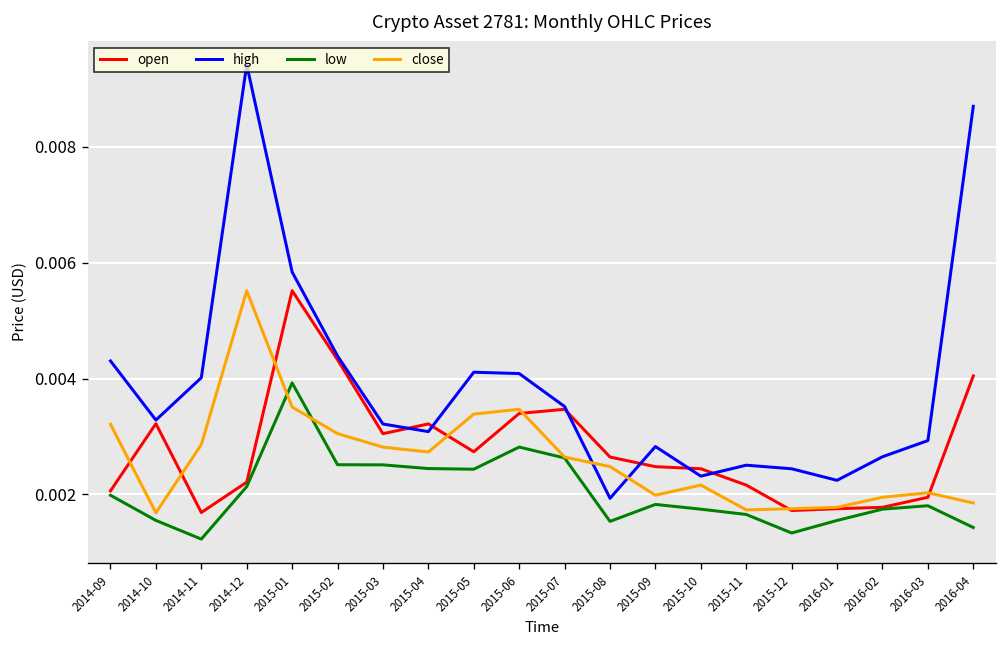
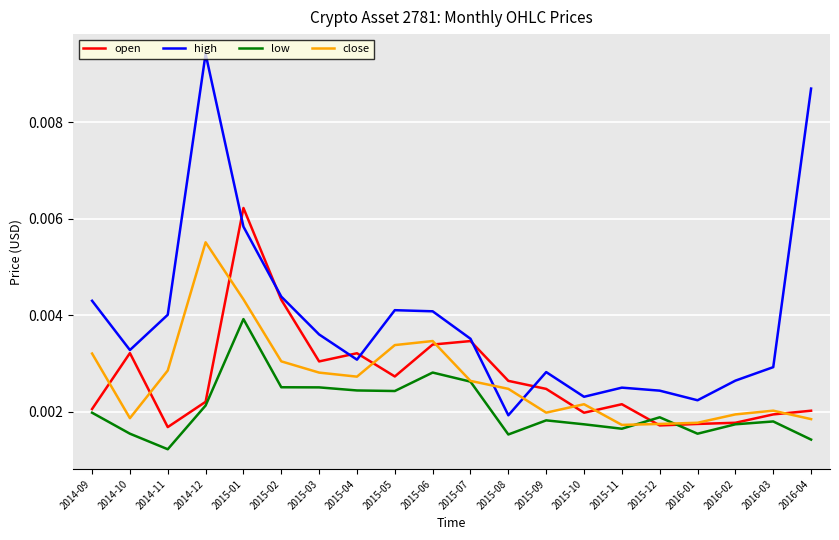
  {
    "open": {
      "2014-09": 0.0021,
      "2014-10": 0.0032,
      "2014-11": 0.0017,
      "2014-12": 0.0022,
-     "2015-01": 0.0055,
+     "2015-01": 0.0062,
      "2015-02": 0.0043,
      "2015-03": 0.0030,
      "2015-04": 0.0032,
      "2015-05": 0.0027,
      "2015-06": 0.0034,
      "2015-08": 0.0026,
      "2015-09": 0.0025,
-     "2015-10": 0.0024,
+     "2015-10": 0.0020,
      "2015-11": 0.0022,
      "2016-03": 0.0019,
-     "2016-04": 0.0040
+     "2016-04": 0.0020
    },
    "high": {
      "2014-09": 0.0043,
      "2014-10": 0.0033,
      "2014-11": 0.0040,
      "2015-01": 0.0058,
      "2015-02": 0.0044,
-     "2015-03": 0.0032,
+     "2015-03": 0.0036,
      "2015-04": 0.0031,
      "2015-05": 0.0041,
      "2015-06": 0.0041,
      "2015-08": 0.0019,
      "2015-09": 0.0028,
      "2015-10": 0.0023,
      "2015-11": 0.0025,
      "2015-12": 0.0024,
      "2016-01": 0.0022,
      "2016-02": 0.0026,
      "2016-03": 0.0029,
      "2016-04": 0.0087
    },
    "low": {
      "2014-09": 0.0020,
      "2014-10": 0.0015,
      "2014-11": 0.0012,
      "2014-12": 0.0021,
      "2015-01": 0.0039,
      "2015-02": 0.0025,
      "2015-03": 0.0025,
      "2015-04": 0.0024,
      "2015-05": 0.0024,
      "2015-06": 0.0028,
      "2015-08": 0.0015,
      "2015-09": 0.0018,
      "2015-10": 0.0017,
      "2015-11": 0.0017,
-     "2015-12": 0.0013,
+     "2015-12": 0.0019,
      "2016-01": 0.0015,
      "2016-03": 0.0018,
      "2016-04": 0.0014
    },
    "close": {
      "2014-09": 0.0032,
-     "2014-10": 0.0017,
+     "2014-10": 0.0019,
      "2014-11": 0.0029,
      "2014-12": 0.0055,
-     "2015-01": 0.0035,
+     "2015-01": 0.0043,
      "2015-02": 0.0030,
      "2015-03": 0.0028,
      "2015-04": 0.0027,
      "2015-05": 0.0034,
      "2015-06": 0.0035,
      "2015-08": 0.0025,
      "2015-09": 0.0020,
      "2015-10": 0.0022,
      "2015-11": 0.0017,
      "2016-02": 0.0019,
      "2016-03": 0.0020,
      "2016-04": 0.0019
    }
  }
